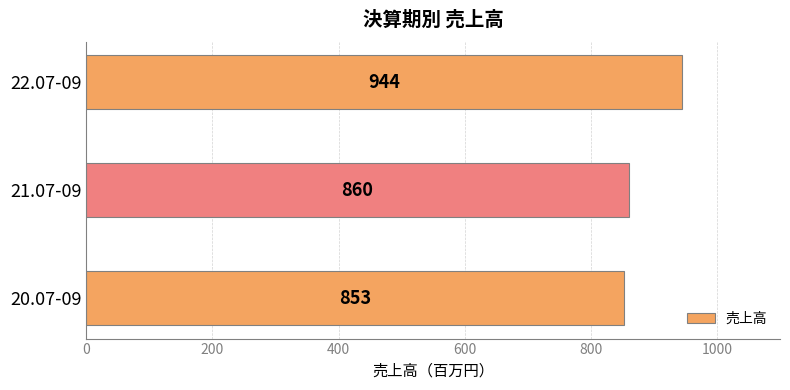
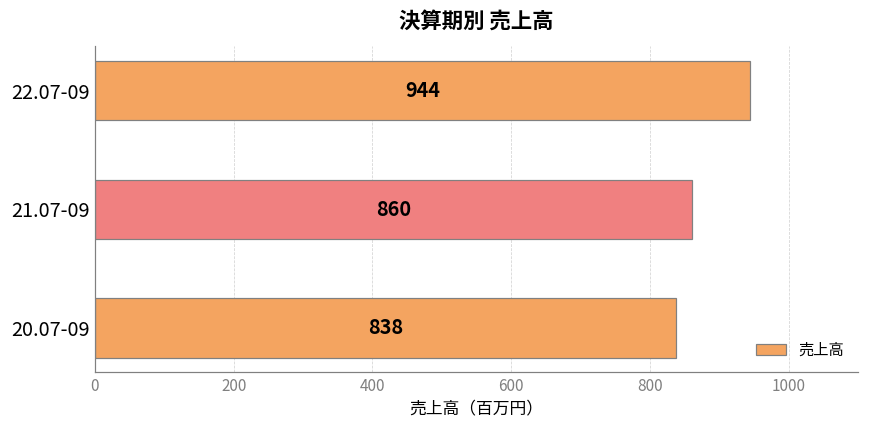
  {
    "22.07-09": 944,
    "21.07-09": 860,
-   "20.07-09": 853
+   "20.07-09": 838
  }
